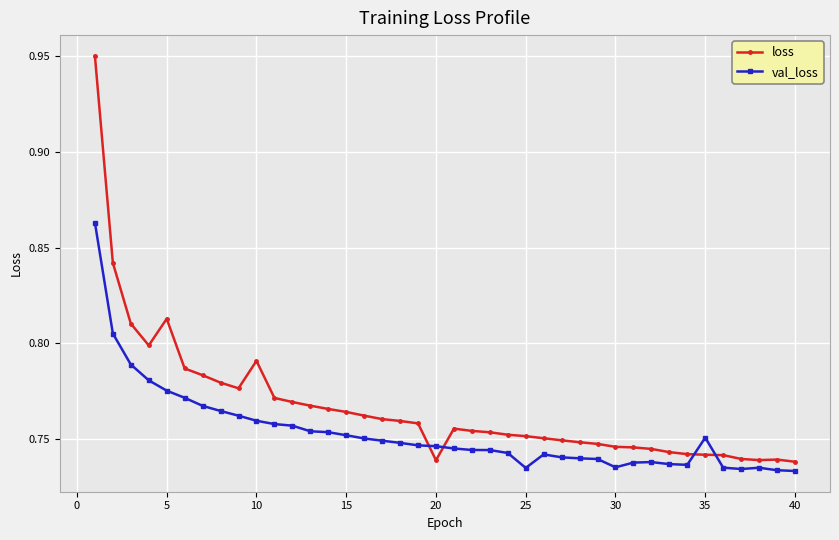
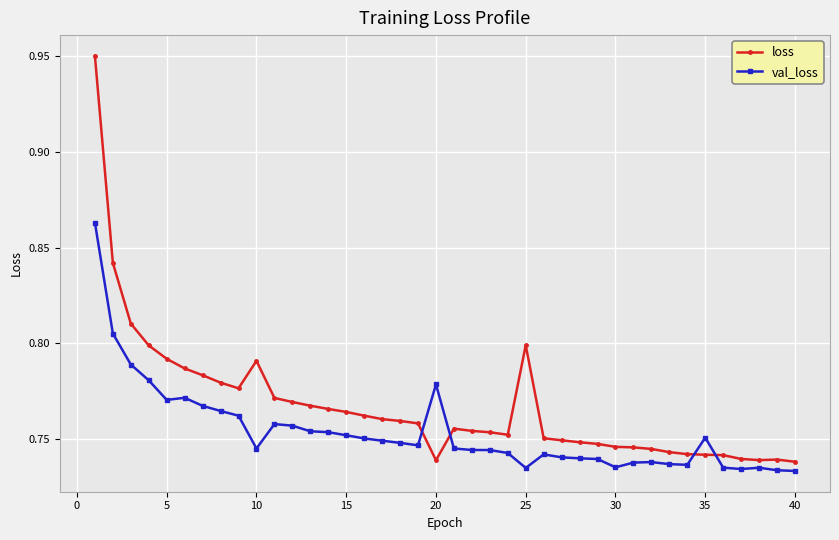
  {
    "loss": {
-     "5": 0.813,
+     "5": 0.792,
      "10": 0.791,
      "15": 0.764,
      "20": 0.739,
-     "25": 0.751,
+     "25": 0.799,
      "30": 0.746,
      "35": 0.742,
      "40": 0.738
    },
    "val_loss": {
-     "5": 0.775,
-     "10": 0.760,
+     "5": 0.770,
+     "10": 0.745,
      "15": 0.752,
-     "20": 0.746,
+     "20": 0.778,
      "25": 0.735,
      "30": 0.735,
      "35": 0.751,
      "40": 0.733
    }
  }
